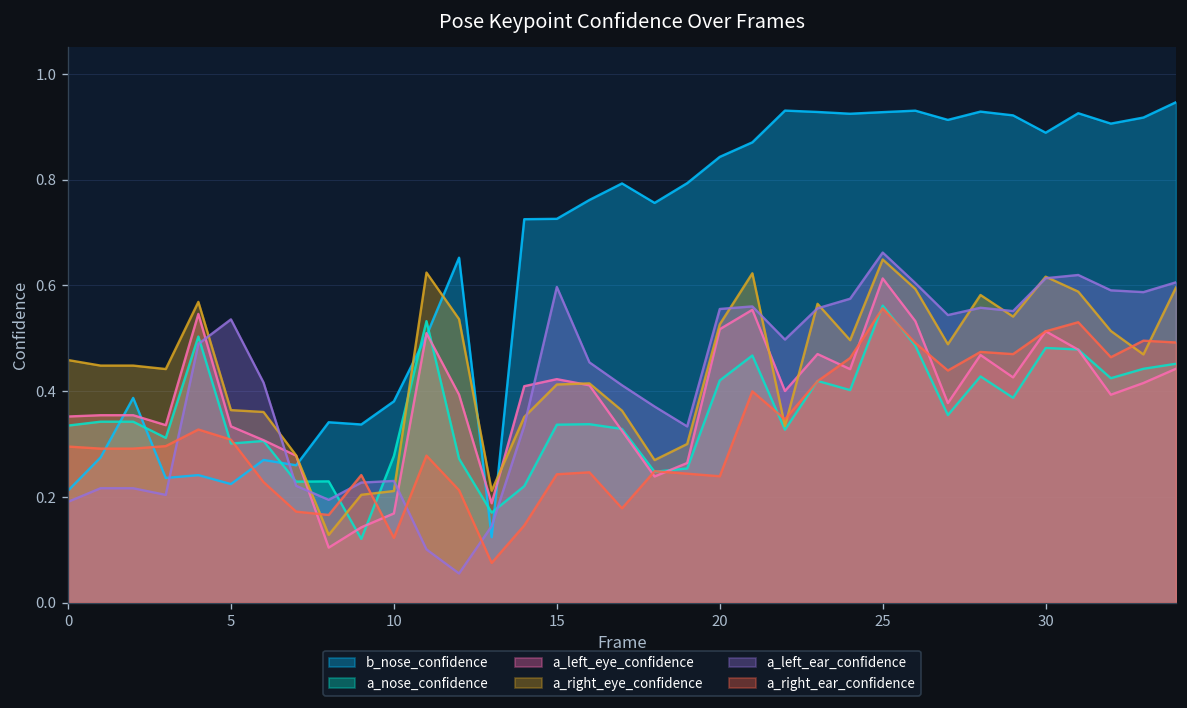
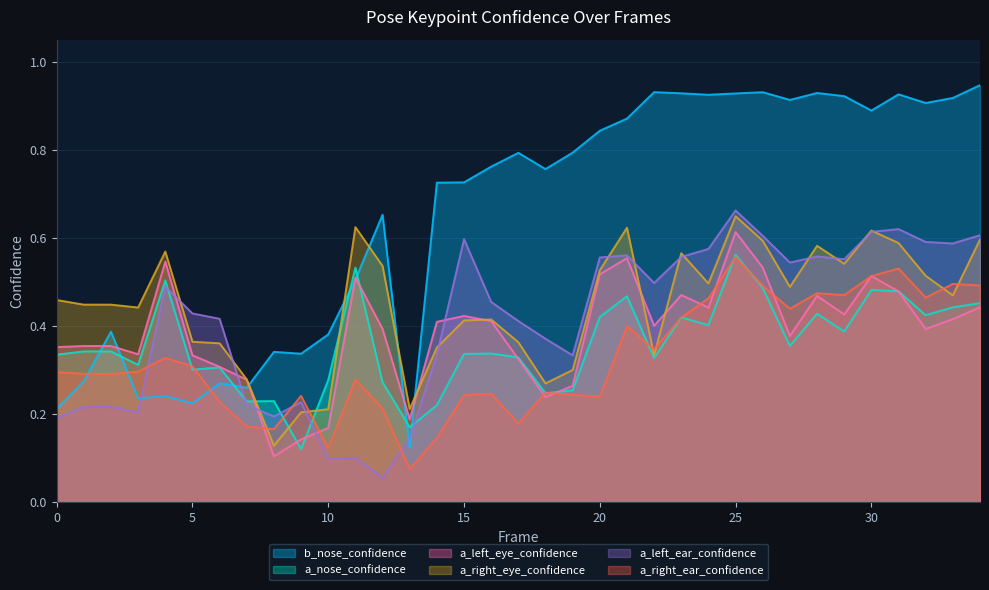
  {
    "a_left_ear_confidence": {
      "0": 0.19,
-     "5": 0.54,
-     "10": 0.23,
+     "5": 0.43,
+     "10": 0.10,
      "15": 0.60,
      "20": 0.56,
      "25": 0.66
    }
  }
